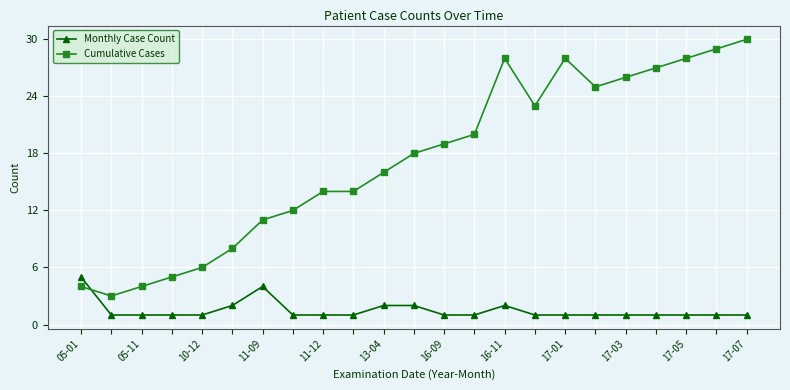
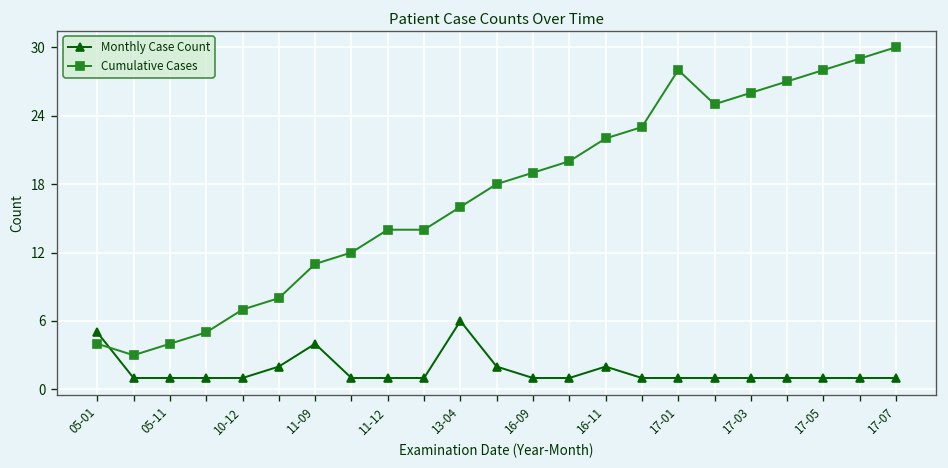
  {
    "Monthly Case Count": {
      "05-01": 5,
      "05-11": 1,
      "10-12": 1,
      "11-09": 4,
      "11-12": 1,
-     "13-04": 2,
+     "13-04": 6,
      "16-09": 1,
      "16-11": 2,
      "17-01": 1,
      "17-03": 1,
      "17-05": 1,
      "17-07": 1
    },
    "Cumulative Cases": {
      "05-01": 4,
      "05-11": 4,
-     "10-12": 6,
+     "10-12": 7,
      "11-09": 11,
      "11-12": 14,
      "13-04": 16,
      "16-09": 19,
-     "16-11": 28,
+     "16-11": 22,
      "17-01": 28,
      "17-03": 26,
      "17-05": 28,
      "17-07": 30
    }
  }
